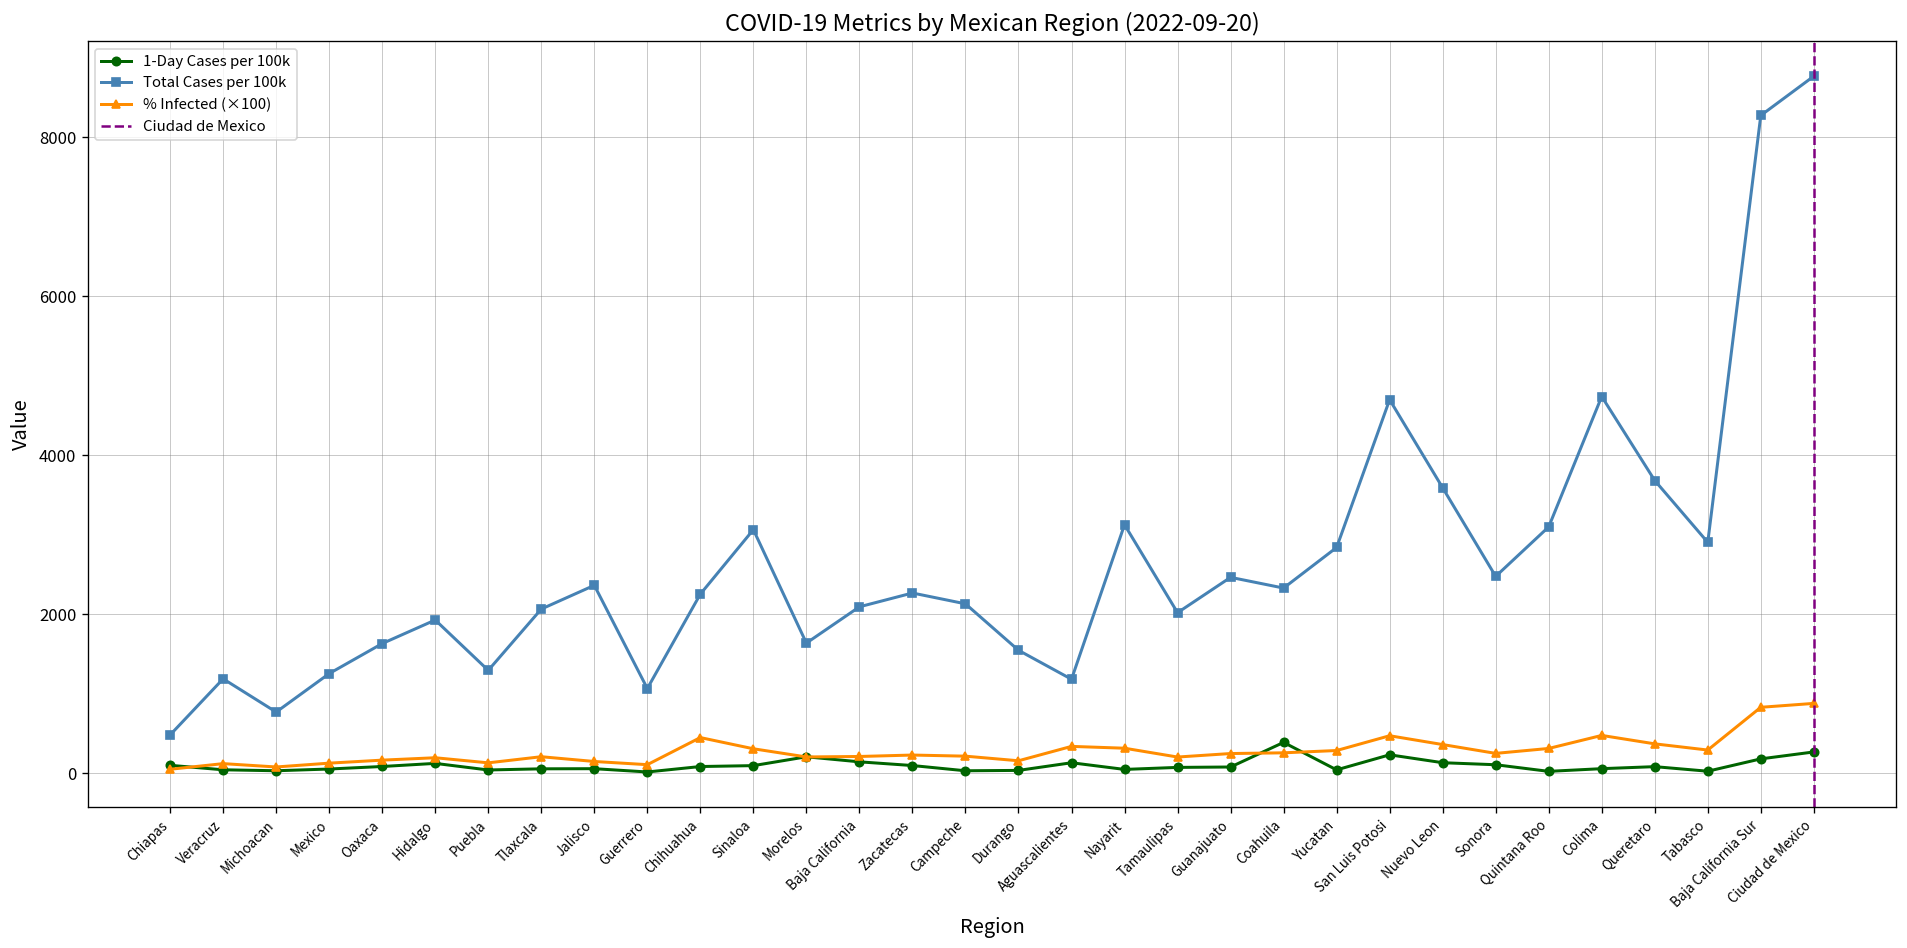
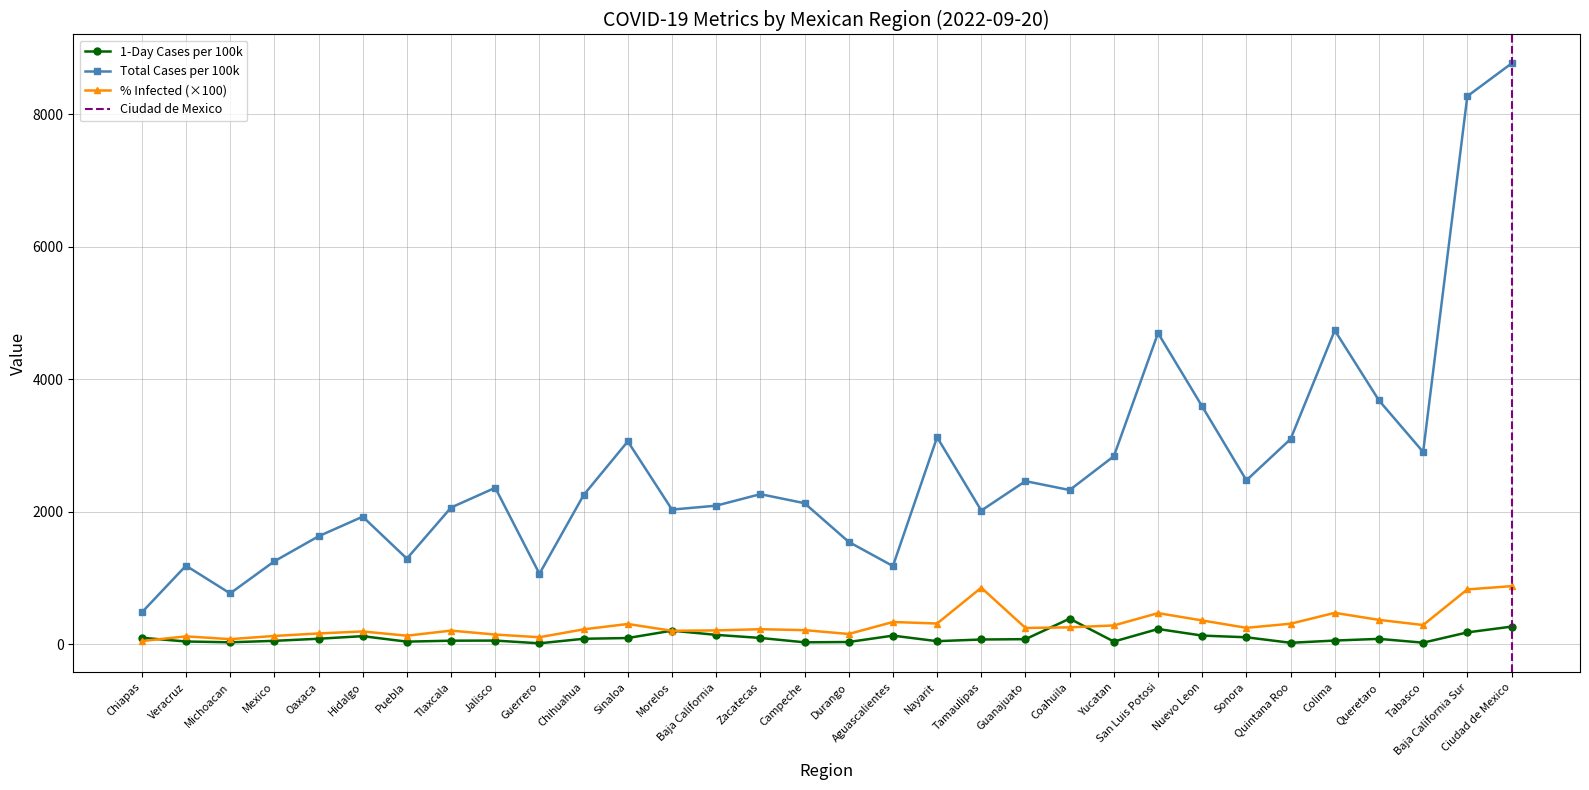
  {
    "1-Day Cases per 100k": {
      "Chiapas": 100,
      "Veracruz": 0,
      "Michoacan": 0,
      "Mexico": 100,
      "Oaxaca": 100,
      "Hidalgo": 100,
      "Puebla": 0,
      "Tlaxcala": 100,
      "Jalisco": 100,
      "Guerrero": 0,
      "Chihuahua": 100,
      "Sinaloa": 100,
      "Baja California": 100,
      "Zacatecas": 100,
      "Campeche": 0,
      "Durango": 0,
      "Aguascalientes": 100,
      "Nayarit": 0,
      "Tamaulipas": 100,
      "Guanajuato": 100,
      "Coahuila": 400,
      "Yucatan": 0,
      "San Luis Potosi": 200,
      "Nuevo Leon": 100,
      "Sonora": 100,
      "Quintana Roo": 0,
      "Colima": 100,
      "Queretaro": 100,
      "Tabasco": 0,
      "Baja California Sur": 200,
      "Ciudad de Mexico": 300
    },
    "Total Cases per 100k": {
      "Chiapas": 500,
      "Veracruz": 1200,
      "Michoacan": 800,
      "Mexico": 1300,
      "Oaxaca": 1600,
      "Hidalgo": 1900,
      "Puebla": 1300,
      "Tlaxcala": 2100,
      "Jalisco": 2400,
      "Guerrero": 1100,
      "Chihuahua": 2300,
      "Sinaloa": 3100,
-     "Morelos": 1600,
+     "Morelos": 2000,
      "Baja California": 2100,
      "Zacatecas": 2300,
      "Campeche": 2100,
      "Durango": 1500,
      "Aguascalientes": 1200,
      "Nayarit": 3100,
      "Tamaulipas": 2000,
      "Guanajuato": 2500,
      "Coahuila": 2300,
      "Yucatan": 2800,
      "San Luis Potosi": 4700,
      "Nuevo Leon": 3600,
      "Sonora": 2500,
      "Quintana Roo": 3100,
      "Colima": 4700,
      "Queretaro": 3700,
      "Tabasco": 2900,
      "Baja California Sur": 8300,
      "Ciudad de Mexico": 8800
    },
    "% Infected (×100)": {
      "Chiapas": 0,
      "Veracruz": 100,
      "Michoacan": 100,
      "Mexico": 100,
      "Oaxaca": 200,
      "Hidalgo": 200,
      "Puebla": 100,
      "Tlaxcala": 200,
      "Jalisco": 100,
      "Guerrero": 100,
-     "Chihuahua": 400,
+     "Chihuahua": 200,
      "Sinaloa": 300,
      "Baja California": 200,
      "Zacatecas": 200,
      "Campeche": 200,
      "Durango": 200,
      "Aguascalientes": 300,
      "Nayarit": 300,
-     "Tamaulipas": 200,
+     "Tamaulipas": 900,
      "Guanajuato": 200,
      "Coahuila": 300,
      "Yucatan": 300,
      "San Luis Potosi": 500,
      "Nuevo Leon": 400,
      "Sonora": 200,
      "Quintana Roo": 300,
      "Colima": 500,
      "Queretaro": 400,
      "Tabasco": 300,
      "Baja California Sur": 800,
      "Ciudad de Mexico": 900
    }
  }
